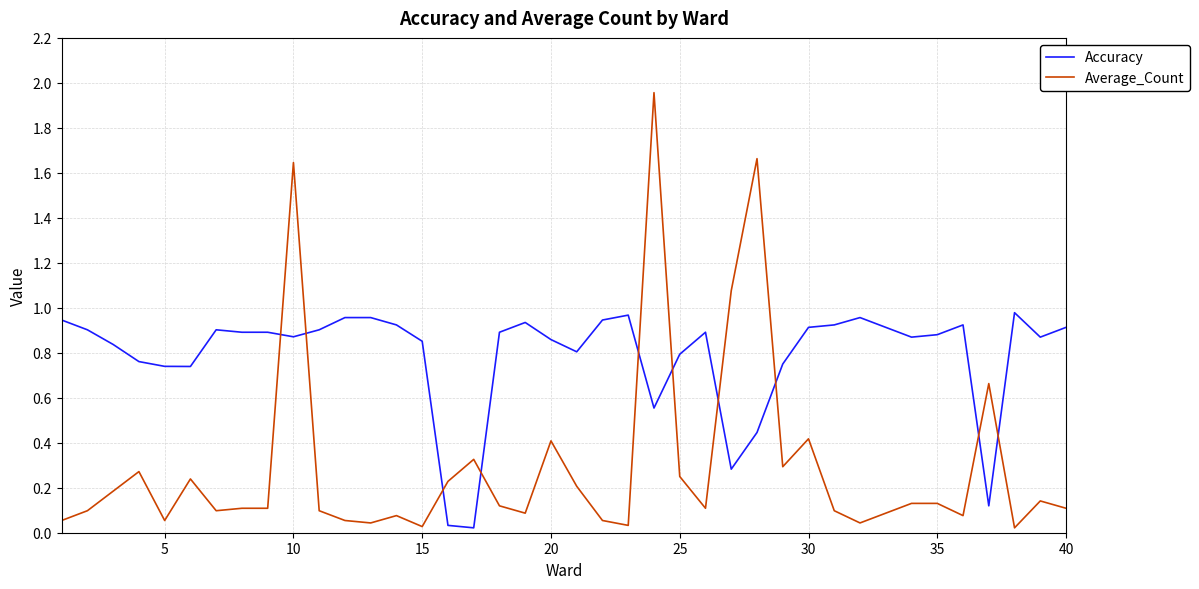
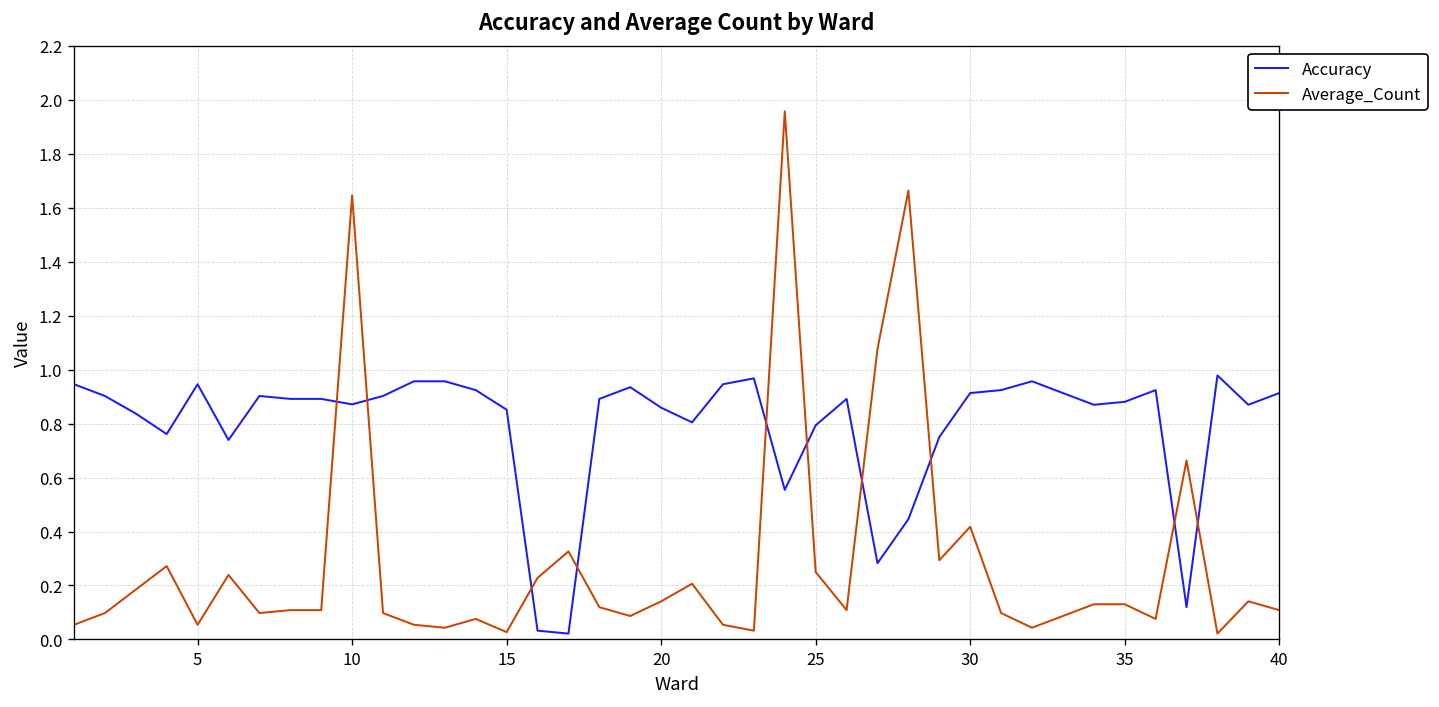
  {
    "Accuracy": {
-     "5": 0.74,
+     "5": 0.95,
      "10": 0.87,
      "15": 0.85,
      "20": 0.86,
      "25": 0.79,
      "30": 0.91,
      "35": 0.88,
      "40": 0.91
    },
    "Average_Count": {
      "5": 0.05,
      "10": 1.65,
      "15": 0.03,
-     "20": 0.41,
+     "20": 0.14,
      "25": 0.25,
      "30": 0.42,
      "35": 0.13,
      "40": 0.11
    }
  }
